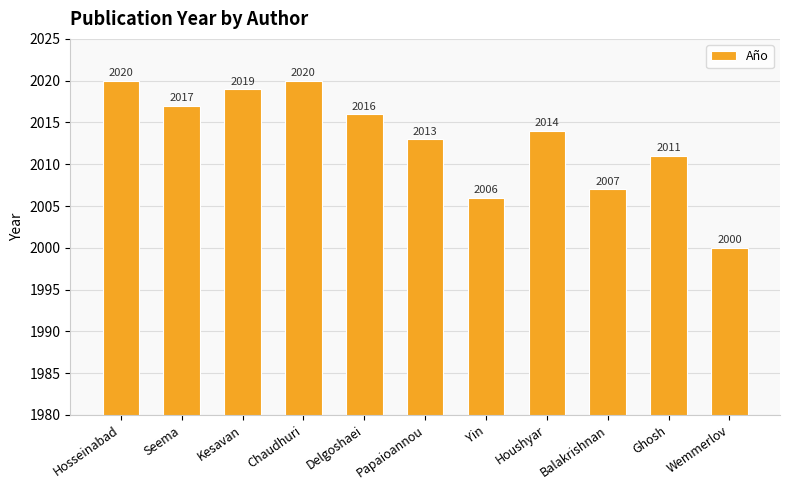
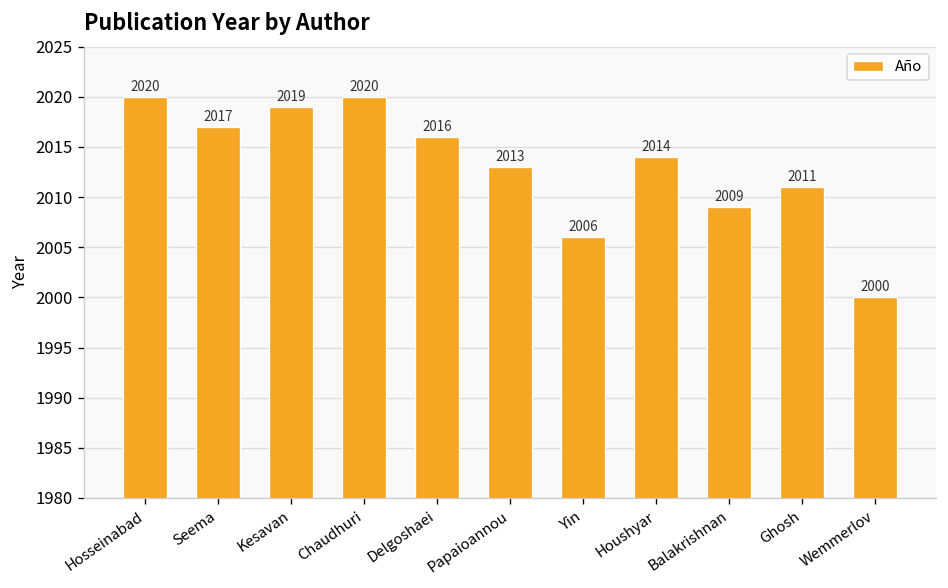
  {
    "Hosseinabad": 2020,
    "Seema": 2017,
    "Kesavan": 2019,
    "Chaudhuri": 2020,
    "Delgoshaei": 2016,
    "Papaioannou": 2013,
    "Yin": 2006,
    "Houshyar": 2014,
-   "Balakrishnan": 2007,
+   "Balakrishnan": 2009,
    "Ghosh": 2011,
    "Wemmerlov": 2000
  }
